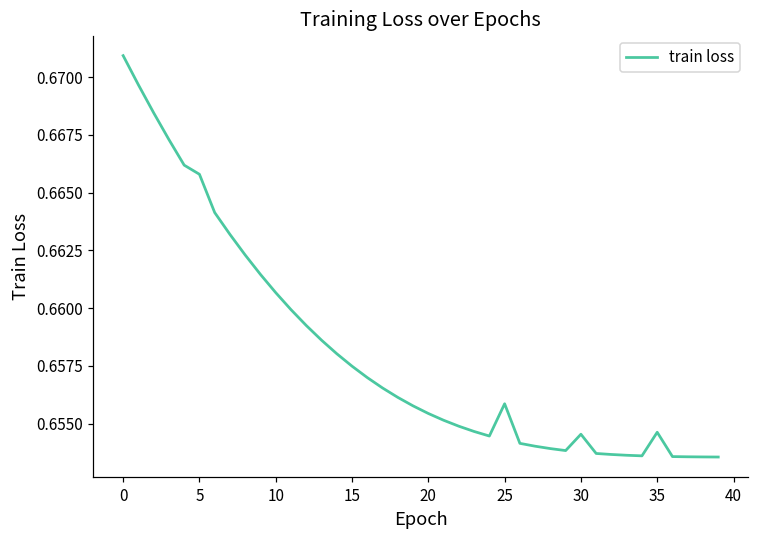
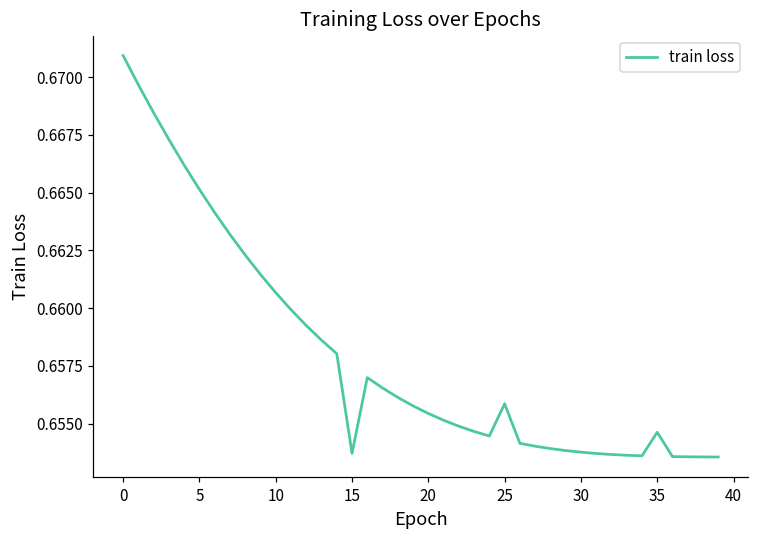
  {
    "0": 0.6709,
-   "5": 0.6658,
+   "5": 0.6651,
    "10": 0.6607,
-   "15": 0.6575,
+   "15": 0.6537,
    "20": 0.6554,
    "25": 0.6559,
-   "30": 0.6545,
+   "30": 0.6538,
    "35": 0.6546
  }
